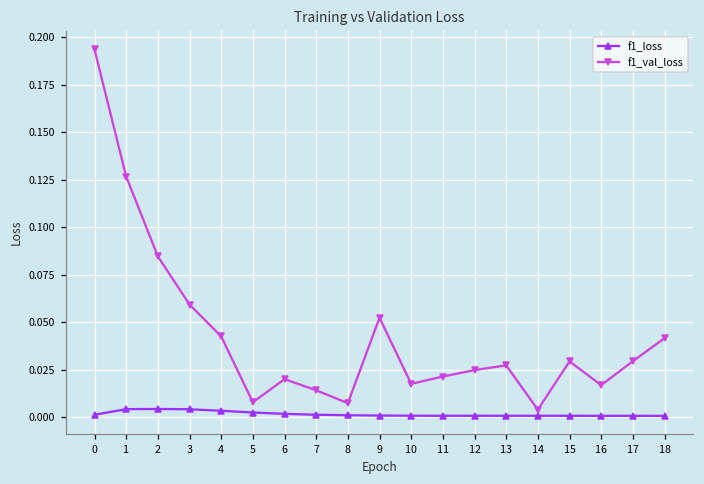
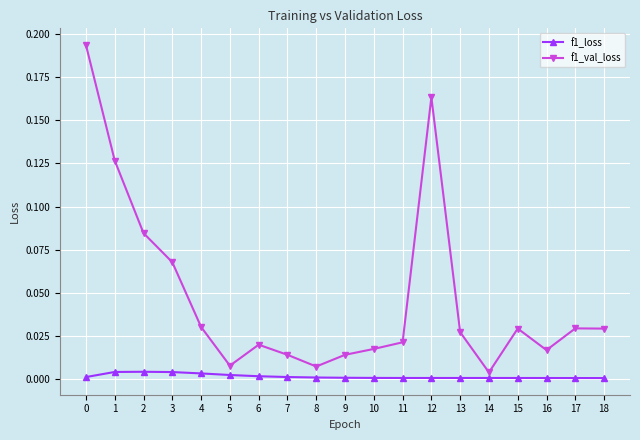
  {
    "f1_loss": {
      "0": 0.001,
      "1": 0.004,
      "2": 0.004,
      "3": 0.004,
      "4": 0.003,
      "5": 0.002,
      "6": 0.002,
      "7": 0.001,
      "8": 0.001,
      "9": 0.001,
      "10": 0.001,
      "11": 0.001,
      "12": 0.001,
      "13": 0.001,
      "14": 0.001,
      "15": 0.001,
      "16": 0.001,
      "17": 0.001,
      "18": 0.001
    },
    "f1_val_loss": {
      "0": 0.194,
      "1": 0.127,
      "2": 0.085,
-     "3": 0.059,
-     "4": 0.042,
+     "3": 0.068,
+     "4": 0.030,
      "5": 0.008,
      "6": 0.020,
      "7": 0.014,
      "8": 0.007,
-     "9": 0.052,
+     "9": 0.014,
      "10": 0.017,
      "11": 0.021,
-     "12": 0.025,
+     "12": 0.163,
      "13": 0.027,
      "14": 0.004,
      "15": 0.029,
      "16": 0.017,
      "17": 0.029,
-     "18": 0.041
+     "18": 0.029
    }
  }
